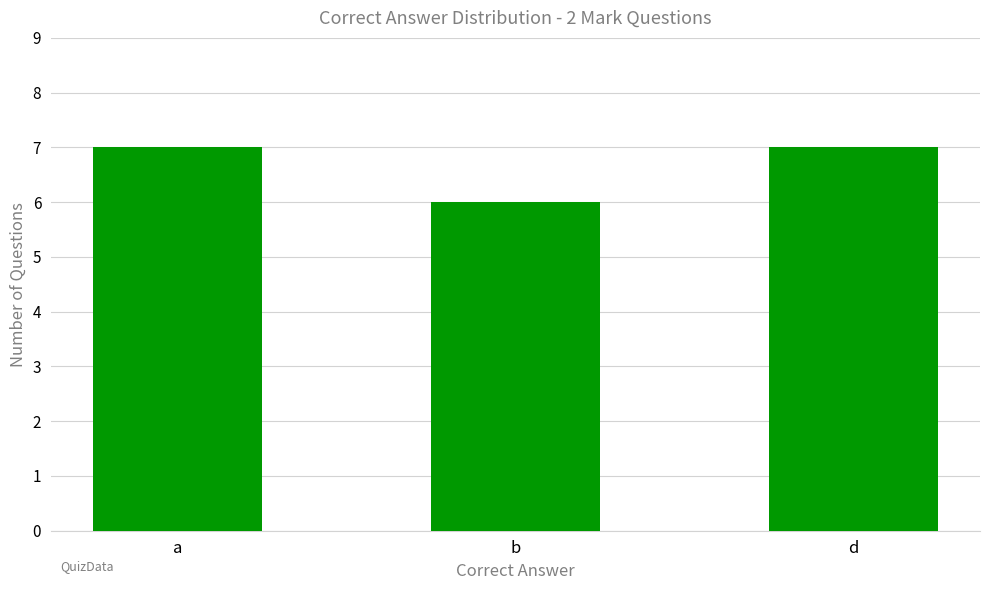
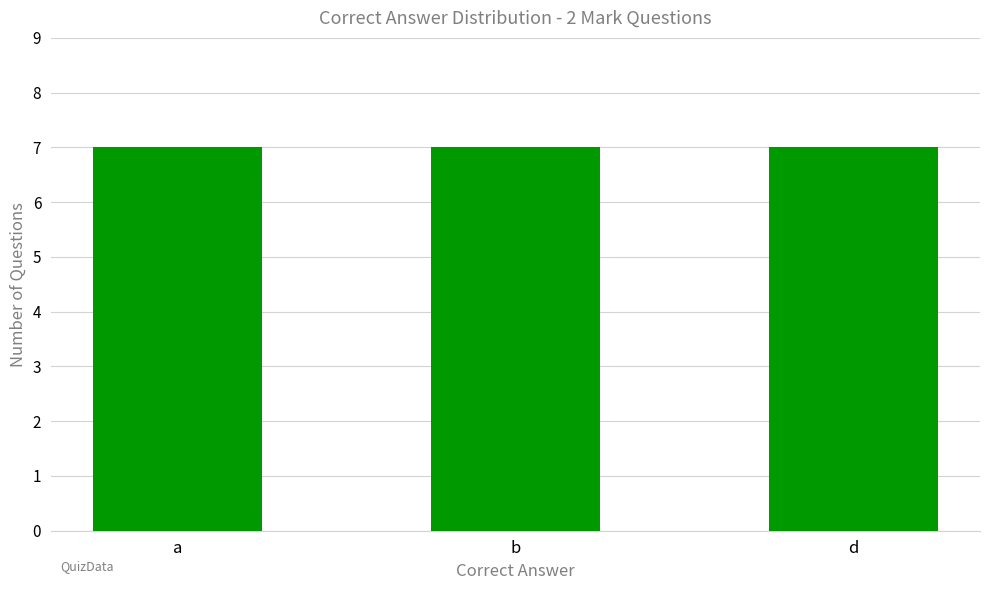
  {
    "a": 7,
-   "b": 6,
+   "b": 7,
    "d": 7
  }
